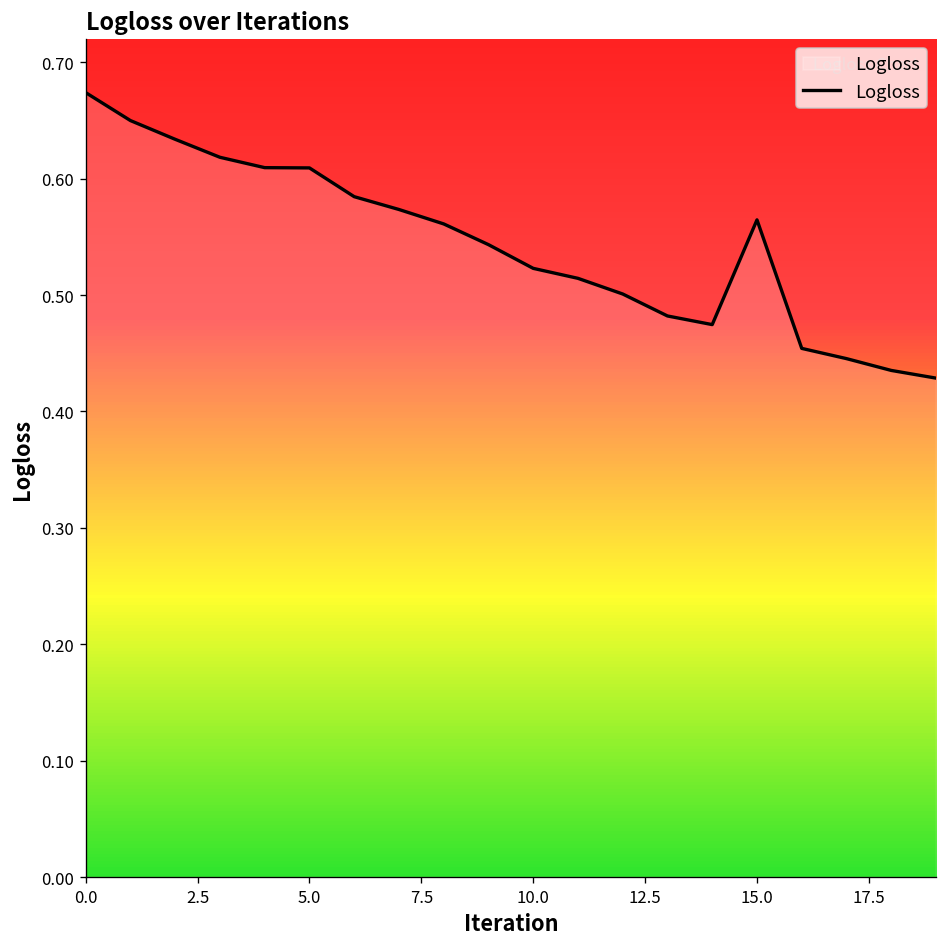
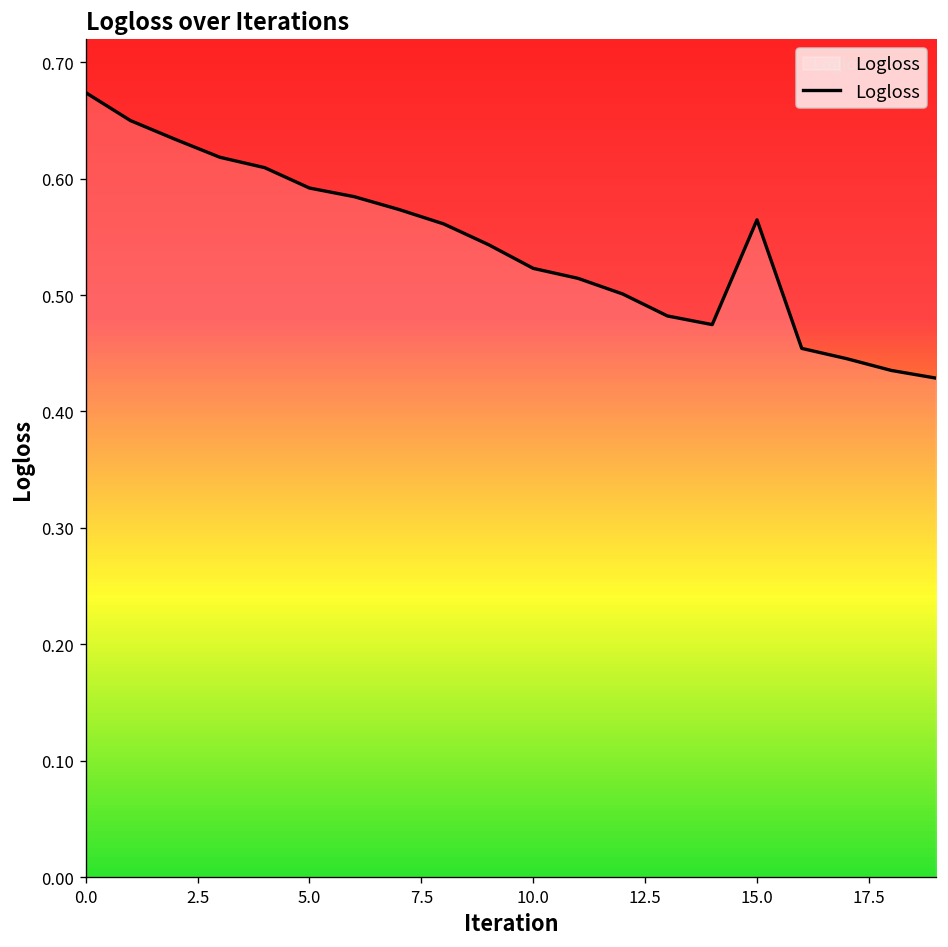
  {
    "0.0": 0.67,
-   "5.0": 0.61,
+   "5.0": 0.59,
    "10.0": 0.52,
    "15.0": 0.56
  }
